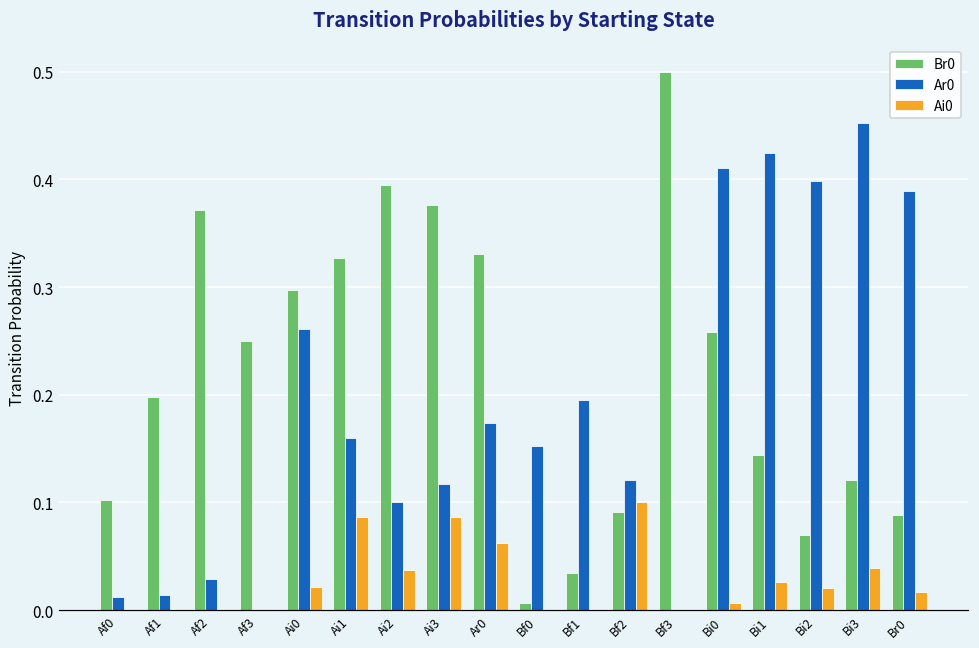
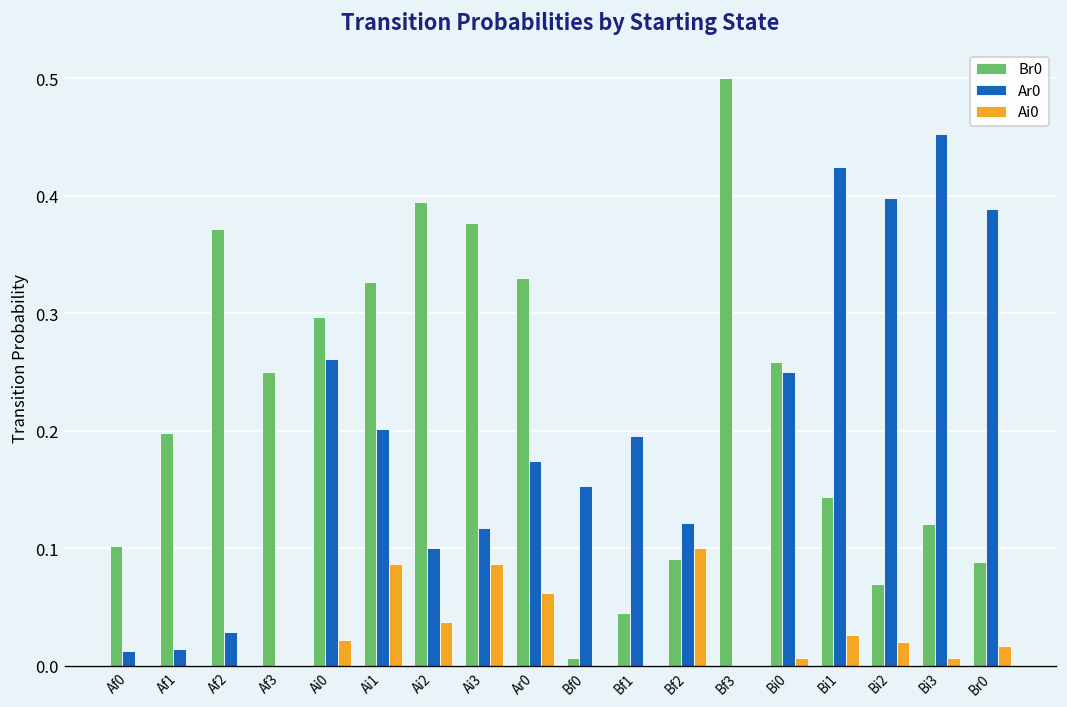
  {
    "Br0": {
      "Af0": 0.10,
      "Af1": 0.20,
      "Af2": 0.37,
      "Af3": 0.25,
      "Ai0": 0.30,
      "Ai1": 0.33,
      "Ai2": 0.39,
      "Ai3": 0.38,
      "Ar0": 0.33,
      "Bf0": 0.01,
-     "Bf1": 0.03,
+     "Bf1": 0.05,
      "Bf2": 0.09,
      "Bf3": 0.50,
      "Bi0": 0.26,
      "Bi1": 0.14,
      "Bi2": 0.07,
      "Bi3": 0.12,
      "Br0": 0.09
    },
    "Ar0": {
      "Af0": 0.01,
      "Af1": 0.01,
      "Af2": 0.03,
      "Af3": 0.00,
      "Ai0": 0.26,
-     "Ai1": 0.16,
+     "Ai1": 0.20,
      "Ai2": 0.10,
      "Ai3": 0.12,
      "Ar0": 0.17,
      "Bf0": 0.15,
      "Bf1": 0.20,
      "Bf2": 0.12,
      "Bf3": 0.00,
-     "Bi0": 0.41,
+     "Bi0": 0.25,
      "Bi1": 0.42,
      "Bi2": 0.40,
      "Bi3": 0.45,
      "Br0": 0.39
    },
    "Ai0": {
      "Af0": 0.00,
      "Af1": 0.00,
      "Af2": 0.00,
      "Af3": 0.00,
      "Ai0": 0.02,
      "Ai1": 0.09,
      "Ai2": 0.04,
      "Ai3": 0.09,
      "Ar0": 0.06,
      "Bf0": 0.00,
      "Bf1": 0.00,
      "Bf2": 0.10,
      "Bf3": 0.00,
      "Bi0": 0.01,
      "Bi1": 0.03,
      "Bi2": 0.02,
-     "Bi3": 0.04,
+     "Bi3": 0.01,
      "Br0": 0.02
    }
  }
